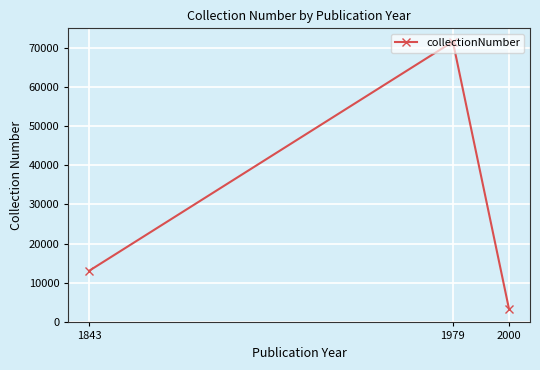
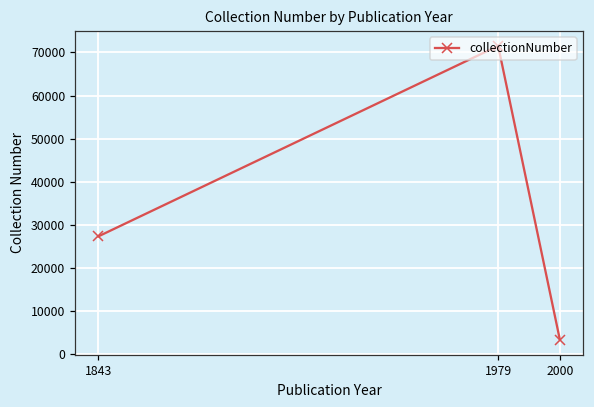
  {
-   "1843": 13000,
+   "1843": 27000,
    "2000": 3000
  }
